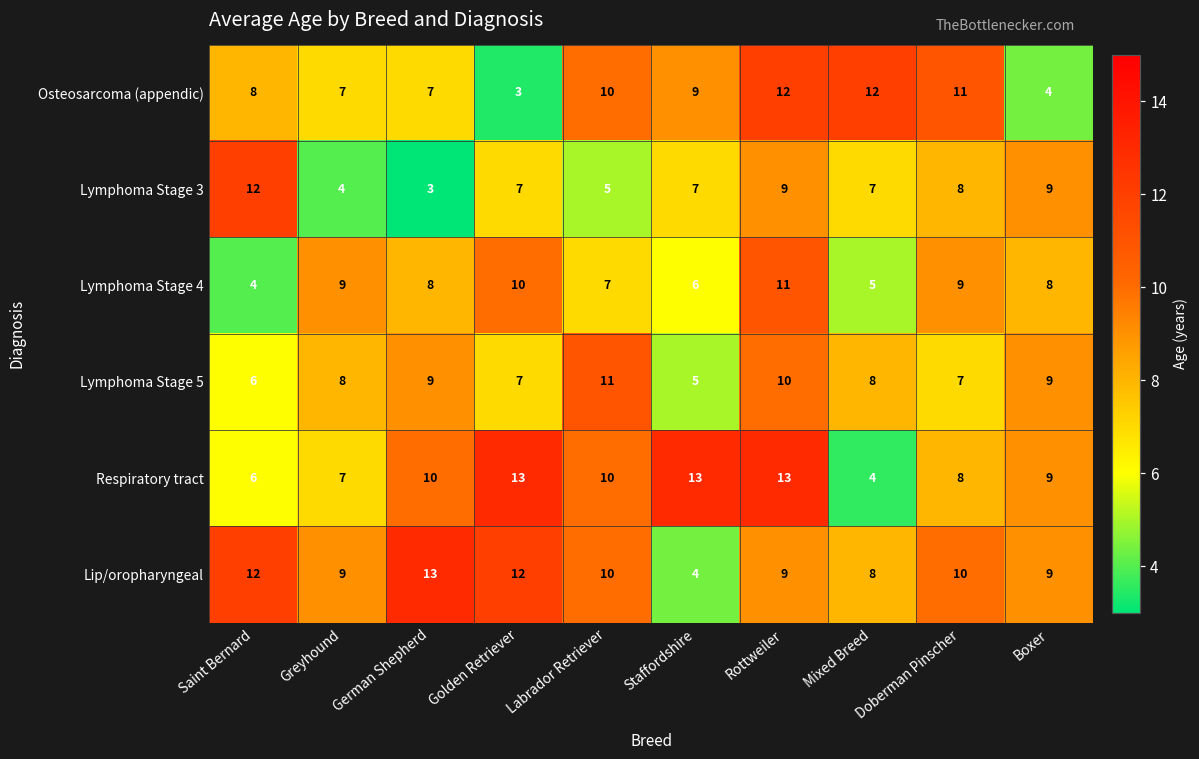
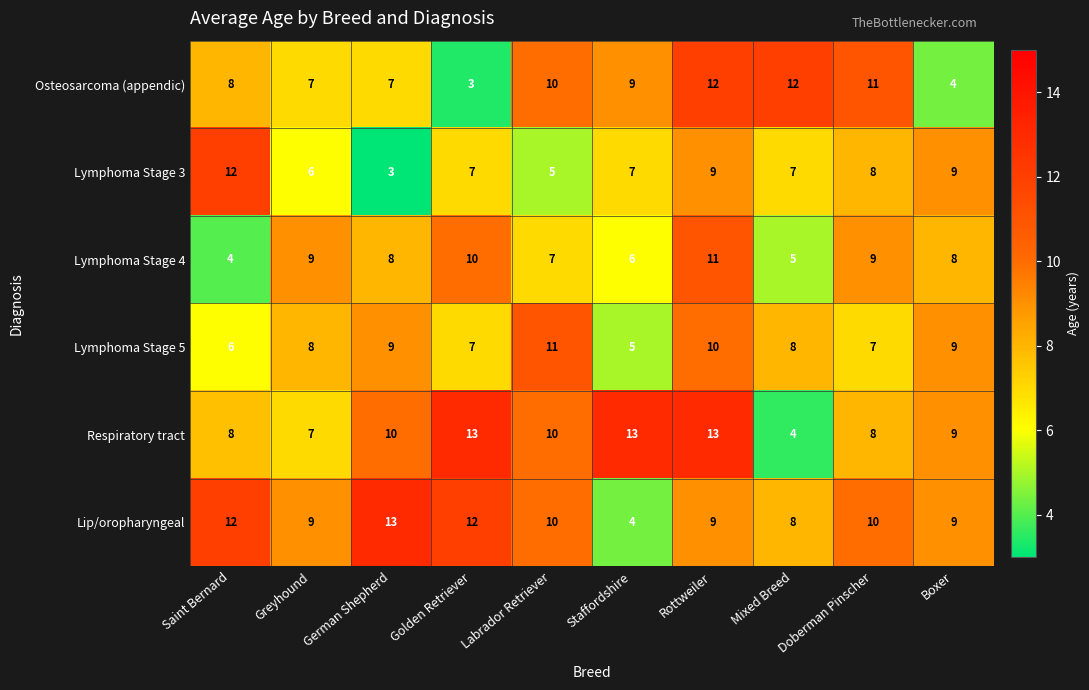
  {
    "Osteosarcoma (appendic)": {
      "Saint Bernard": 8,
      "Greyhound": 7,
      "German Shepherd": 7,
      "Golden Retriever": 3,
      "Labrador Retriever": 10,
      "Staffordshire": 9,
      "Rottweiler": 12,
      "Mixed Breed": 12,
      "Doberman Pinscher": 11,
      "Boxer": 4
    },
    "Lymphoma Stage 3": {
      "Saint Bernard": 12,
-     "Greyhound": 4,
+     "Greyhound": 6,
      "German Shepherd": 3,
      "Golden Retriever": 7,
      "Labrador Retriever": 5,
      "Staffordshire": 7,
      "Rottweiler": 9,
      "Mixed Breed": 7,
      "Doberman Pinscher": 8,
      "Boxer": 9
    },
    "Lymphoma Stage 4": {
      "Saint Bernard": 4,
      "Greyhound": 9,
      "German Shepherd": 8,
      "Golden Retriever": 10,
      "Labrador Retriever": 7,
      "Staffordshire": 6,
      "Rottweiler": 11,
      "Mixed Breed": 5,
      "Doberman Pinscher": 9,
      "Boxer": 8
    },
    "Lymphoma Stage 5": {
      "Saint Bernard": 6,
      "Greyhound": 8,
      "German Shepherd": 9,
      "Golden Retriever": 7,
      "Labrador Retriever": 11,
      "Staffordshire": 5,
      "Rottweiler": 10,
      "Mixed Breed": 8,
      "Doberman Pinscher": 7,
      "Boxer": 9
    },
    "Respiratory tract": {
-     "Saint Bernard": 6,
+     "Saint Bernard": 8,
      "Greyhound": 7,
      "German Shepherd": 10,
      "Golden Retriever": 13,
      "Labrador Retriever": 10,
      "Staffordshire": 13,
      "Rottweiler": 13,
      "Mixed Breed": 4,
      "Doberman Pinscher": 8,
      "Boxer": 9
    },
    "Lip/oropharyngeal": {
      "Saint Bernard": 12,
      "Greyhound": 9,
      "German Shepherd": 13,
      "Golden Retriever": 12,
      "Labrador Retriever": 10,
      "Staffordshire": 4,
      "Rottweiler": 9,
      "Mixed Breed": 8,
      "Doberman Pinscher": 10,
      "Boxer": 9
    }
  }
